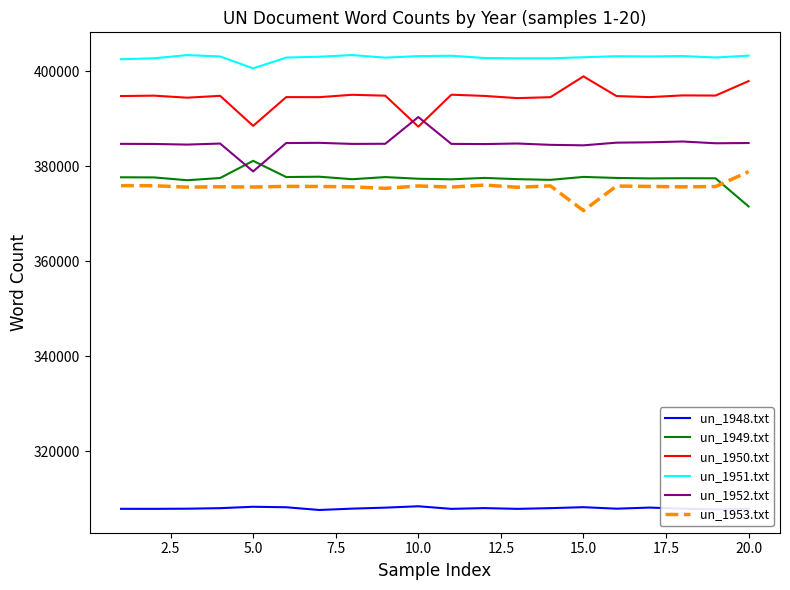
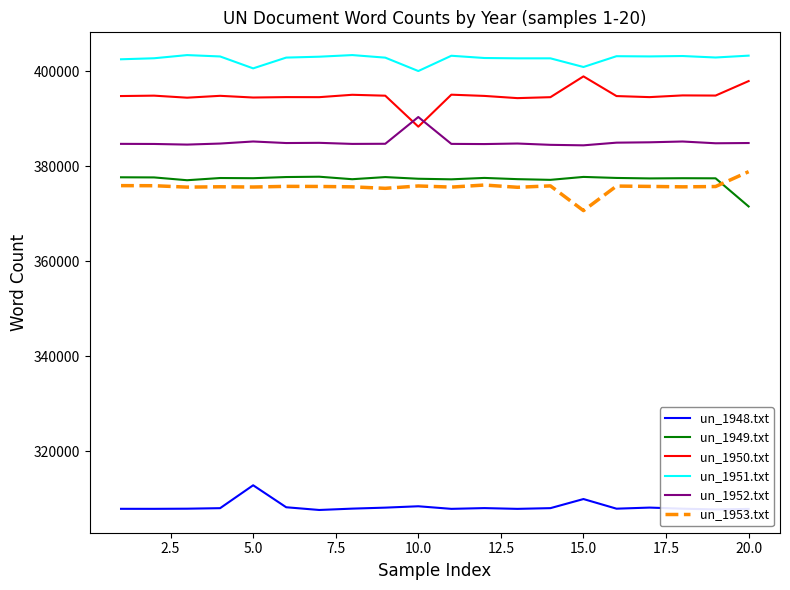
  {
    "un_1948.txt": {
-     "5.0": 308000,
+     "5.0": 313000,
      "10.0": 308000,
-     "15.0": 308000
+     "15.0": 310000
    },
    "un_1949.txt": {
-     "5.0": 381000,
+     "5.0": 378000,
      "10.0": 377000,
      "15.0": 378000,
      "20.0": 372000
    },
    "un_1950.txt": {
-     "5.0": 389000,
+     "5.0": 395000,
      "10.0": 388000,
      "15.0": 399000,
      "20.0": 398000
    },
    "un_1951.txt": {
      "5.0": 401000,
-     "10.0": 403000,
-     "15.0": 403000,
+     "10.0": 400000,
+     "15.0": 401000,
      "20.0": 403000
    },
    "un_1952.txt": {
-     "5.0": 379000,
+     "5.0": 385000,
      "10.0": 390000,
      "15.0": 384000,
      "20.0": 385000
    },
    "un_1953.txt": {
      "5.0": 376000,
      "10.0": 376000,
      "15.0": 371000,
      "20.0": 379000
    }
  }
